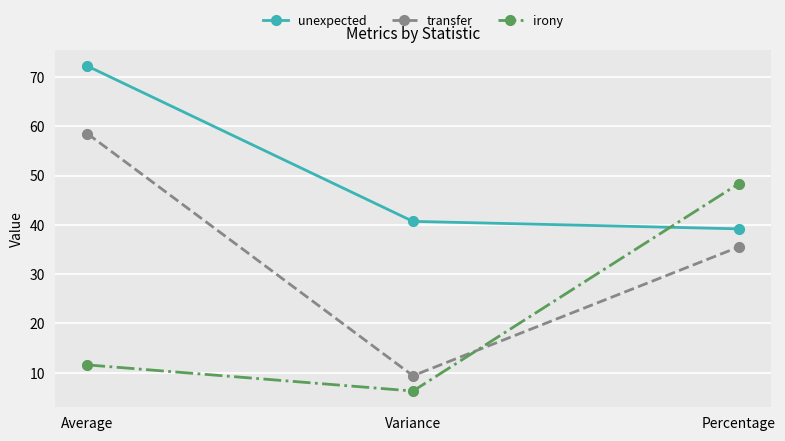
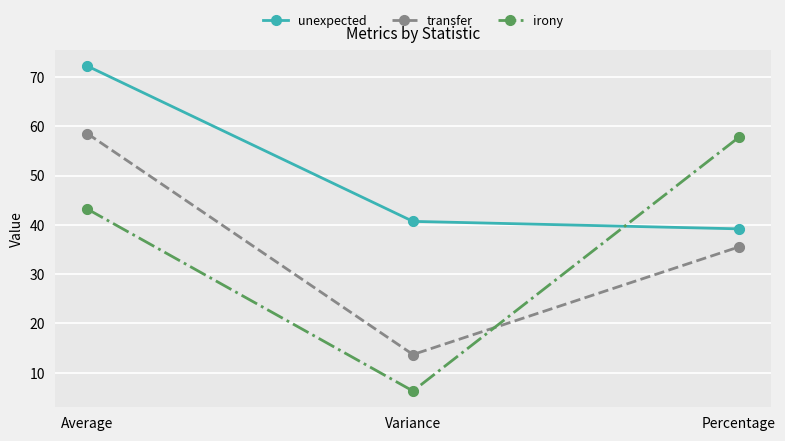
  {
    "unexpected": {
      "Average": 72,
      "Variance": 41,
      "Percentage": 39
    },
    "transfer": {
      "Average": 59,
-     "Variance": 9,
+     "Variance": 14,
      "Percentage": 36
    },
    "irony": {
-     "Average": 12,
+     "Average": 43,
      "Variance": 6,
-     "Percentage": 48
+     "Percentage": 58
    }
  }
